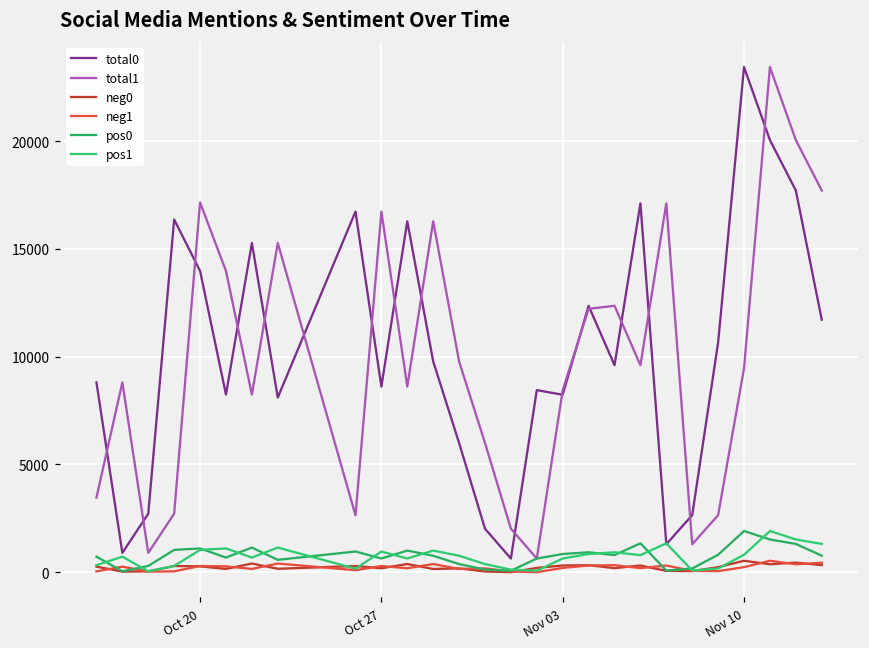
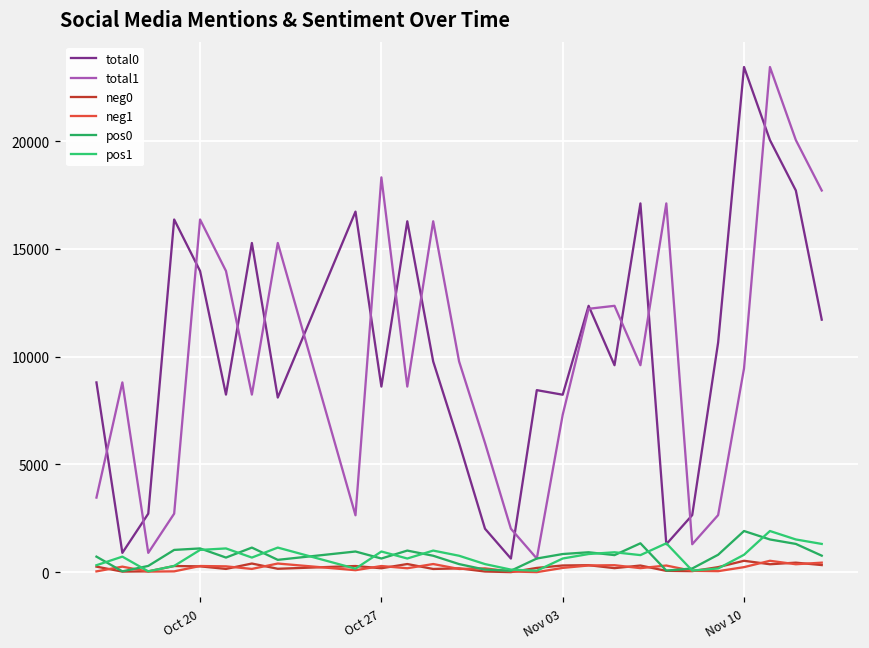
  {
    "total0": {
      "Oct 20": 14000,
      "Oct 27": 8600,
      "Nov 03": 8200,
      "Nov 10": 23400
    },
    "total1": {
-     "Oct 20": 17200,
-     "Oct 27": 16700,
-     "Nov 03": 8400,
+     "Oct 20": 16400,
+     "Oct 27": 18300,
+     "Nov 03": 7300,
      "Nov 10": 9500
    }
  }
